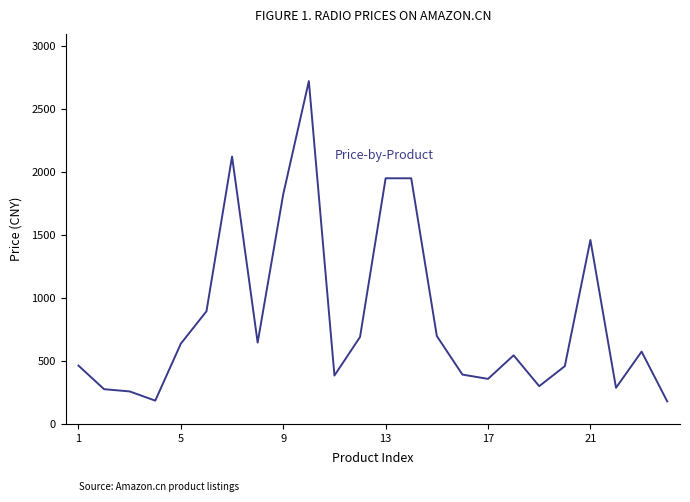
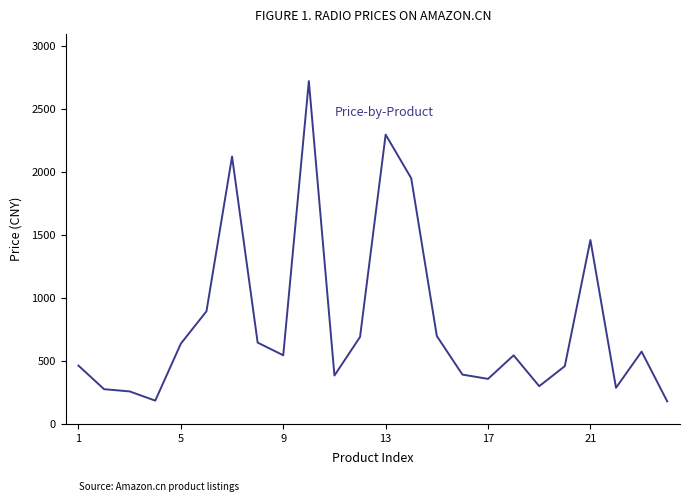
  {
    "1": 460,
    "5": 640,
-   "9": 1830,
-   "13": 1950,
+   "9": 550,
+   "13": 2300,
    "17": 360,
    "21": 1460
  }
